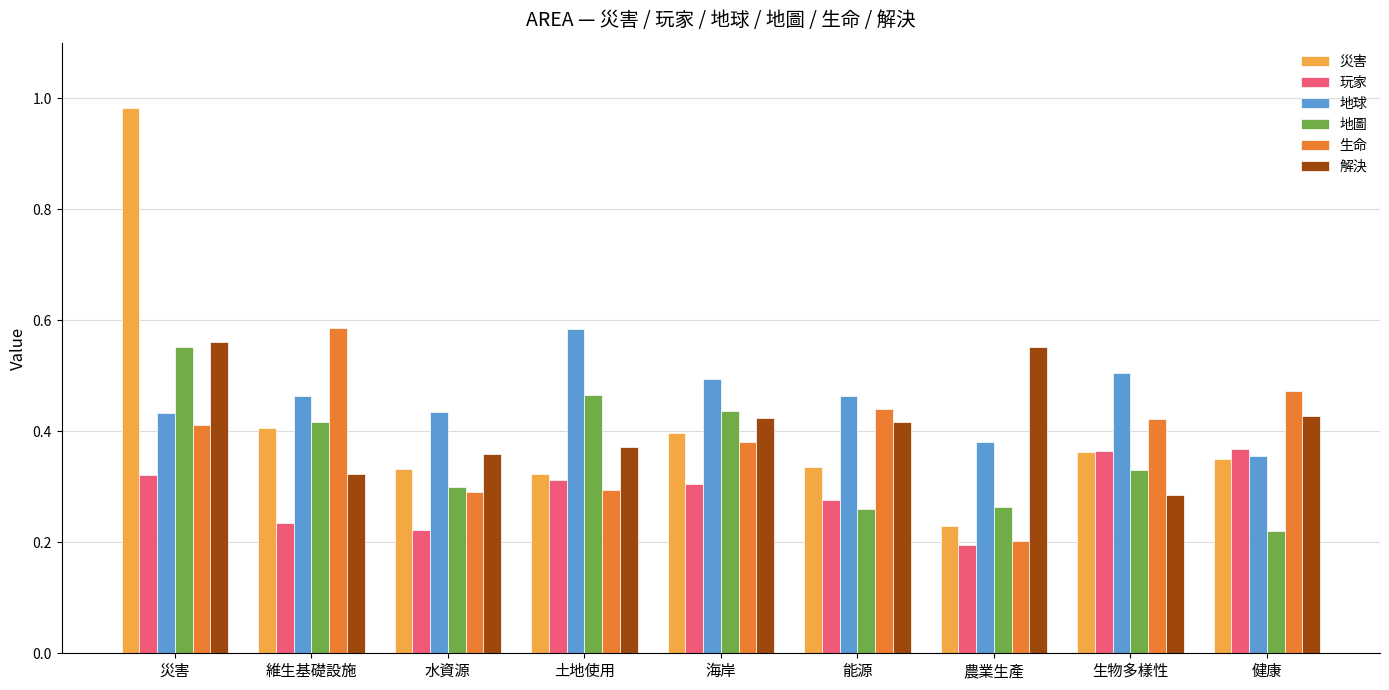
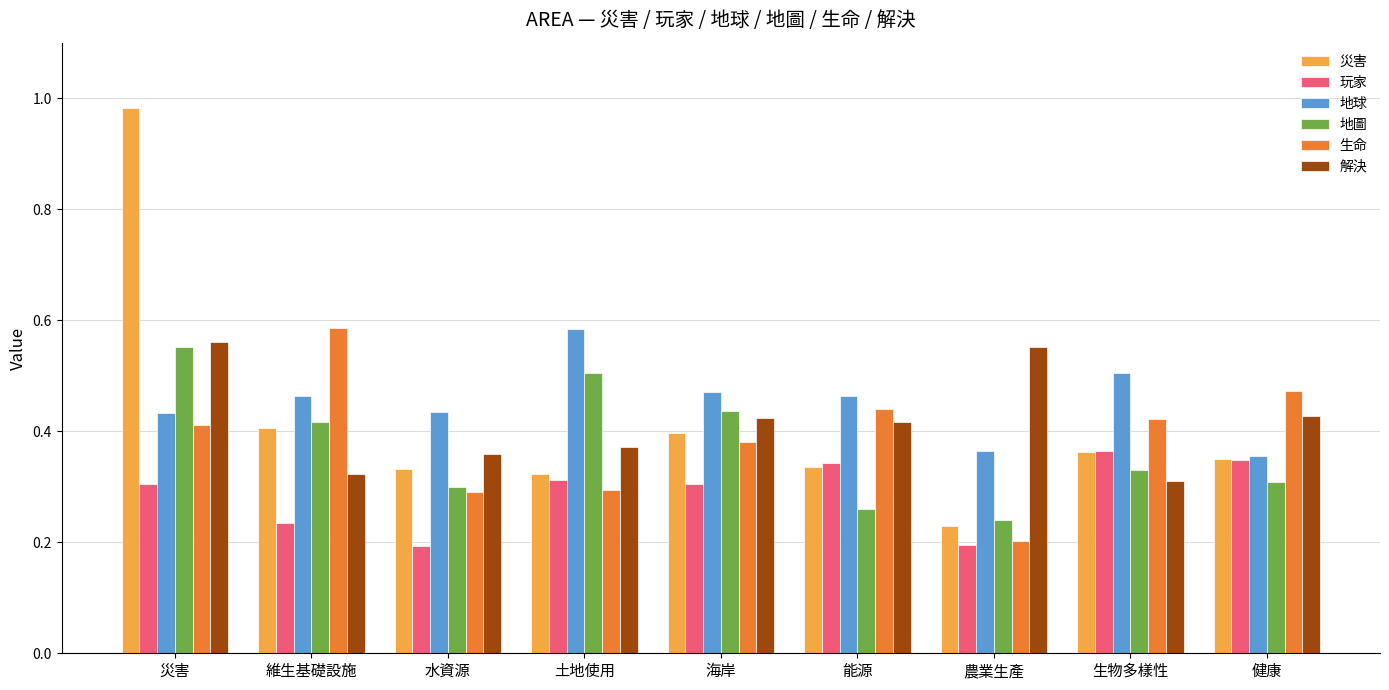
  {
    "玩家": {
-     "災害": 0.32,
+     "災害": 0.31,
      "維生基礎設施": 0.23,
-     "水資源": 0.22,
+     "水資源": 0.19,
      "土地使用": 0.31,
      "海岸": 0.30,
-     "能源": 0.28,
+     "能源": 0.34,
      "農業生產": 0.20,
      "生物多樣性": 0.36,
-     "健康": 0.37
+     "健康": 0.35
    },
    "地球": {
      "災害": 0.43,
      "維生基礎設施": 0.46,
      "水資源": 0.43,
      "土地使用": 0.58,
-     "海岸": 0.49,
+     "海岸": 0.47,
      "能源": 0.46,
-     "農業生產": 0.38,
+     "農業生產": 0.36,
      "生物多樣性": 0.50,
      "健康": 0.36
    },
    "地圖": {
      "災害": 0.55,
      "維生基礎設施": 0.42,
      "水資源": 0.30,
-     "土地使用": 0.47,
+     "土地使用": 0.50,
      "海岸": 0.44,
      "能源": 0.26,
-     "農業生產": 0.26,
+     "農業生產": 0.24,
      "生物多樣性": 0.33,
-     "健康": 0.22
+     "健康": 0.31
    },
    "解決": {
      "災害": 0.56,
      "維生基礎設施": 0.32,
      "水資源": 0.36,
      "土地使用": 0.37,
      "海岸": 0.42,
      "能源": 0.42,
      "農業生產": 0.55,
-     "生物多樣性": 0.28,
+     "生物多樣性": 0.31,
      "健康": 0.43
    }
  }
